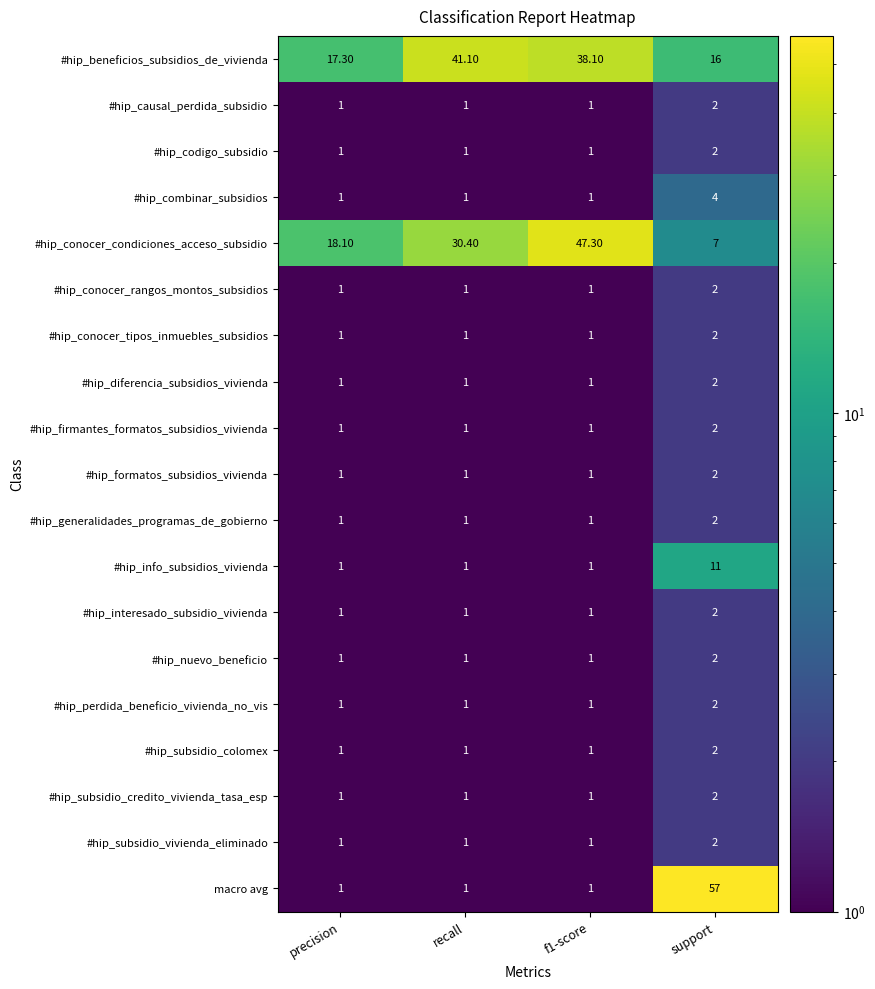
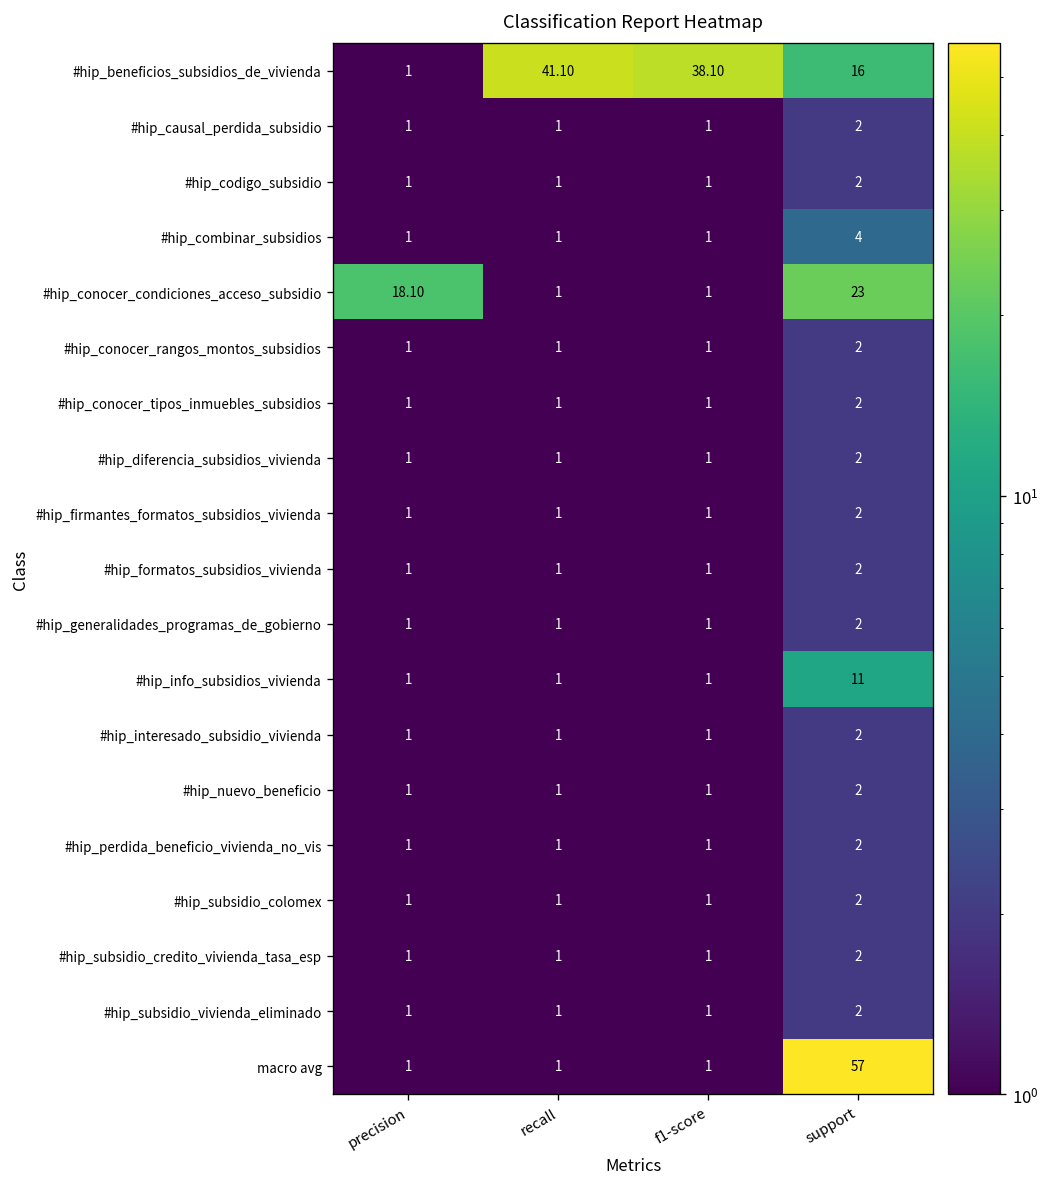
  {
    "#hip_beneficios_subsidios_de_vivienda": {
-     "precision": 17.30,
+     "precision": 1,
      "recall": 41.10,
      "f1-score": 38.10,
      "support": 16
    },
    "#hip_causal_perdida_subsidio": {
      "precision": 1,
      "recall": 1,
      "f1-score": 1,
      "support": 2
    },
    "#hip_codigo_subsidio": {
      "precision": 1,
      "recall": 1,
      "f1-score": 1,
      "support": 2
    },
    "#hip_combinar_subsidios": {
      "precision": 1,
      "recall": 1,
      "f1-score": 1,
      "support": 4
    },
    "#hip_conocer_condiciones_acceso_subsidio": {
      "precision": 18.10,
-     "recall": 30.40,
-     "f1-score": 47.30,
-     "support": 7
+     "recall": 1,
+     "f1-score": 1,
+     "support": 23
    },
    "#hip_conocer_rangos_montos_subsidios": {
      "precision": 1,
      "recall": 1,
      "f1-score": 1,
      "support": 2
    },
    "#hip_conocer_tipos_inmuebles_subsidios": {
      "precision": 1,
      "recall": 1,
      "f1-score": 1,
      "support": 2
    },
    "#hip_diferencia_subsidios_vivienda": {
      "precision": 1,
      "recall": 1,
      "f1-score": 1,
      "support": 2
    },
    "#hip_firmantes_formatos_subsidios_vivienda": {
      "precision": 1,
      "recall": 1,
      "f1-score": 1,
      "support": 2
    },
    "#hip_formatos_subsidios_vivienda": {
      "precision": 1,
      "recall": 1,
      "f1-score": 1,
      "support": 2
    },
    "#hip_generalidades_programas_de_gobierno": {
      "precision": 1,
      "recall": 1,
      "f1-score": 1,
      "support": 2
    },
    "#hip_info_subsidios_vivienda": {
      "precision": 1,
      "recall": 1,
      "f1-score": 1,
      "support": 11
    },
    "#hip_interesado_subsidio_vivienda": {
      "precision": 1,
      "recall": 1,
      "f1-score": 1,
      "support": 2
    },
    "#hip_nuevo_beneficio": {
      "precision": 1,
      "recall": 1,
      "f1-score": 1,
      "support": 2
    },
    "#hip_perdida_beneficio_vivienda_no_vis": {
      "precision": 1,
      "recall": 1,
      "f1-score": 1,
      "support": 2
    },
    "#hip_subsidio_colomex": {
      "precision": 1,
      "recall": 1,
      "f1-score": 1,
      "support": 2
    },
    "#hip_subsidio_credito_vivienda_tasa_esp": {
      "precision": 1,
      "recall": 1,
      "f1-score": 1,
      "support": 2
    },
    "#hip_subsidio_vivienda_eliminado": {
      "precision": 1,
      "recall": 1,
      "f1-score": 1,
      "support": 2
    },
    "macro avg": {
      "precision": 1,
      "recall": 1,
      "f1-score": 1,
      "support": 57
    }
  }
